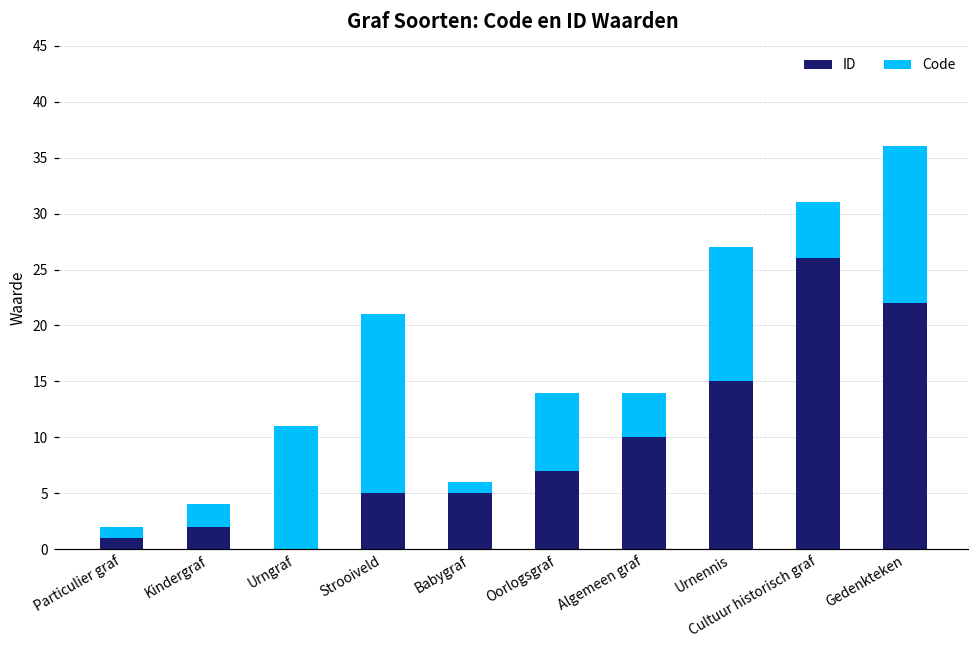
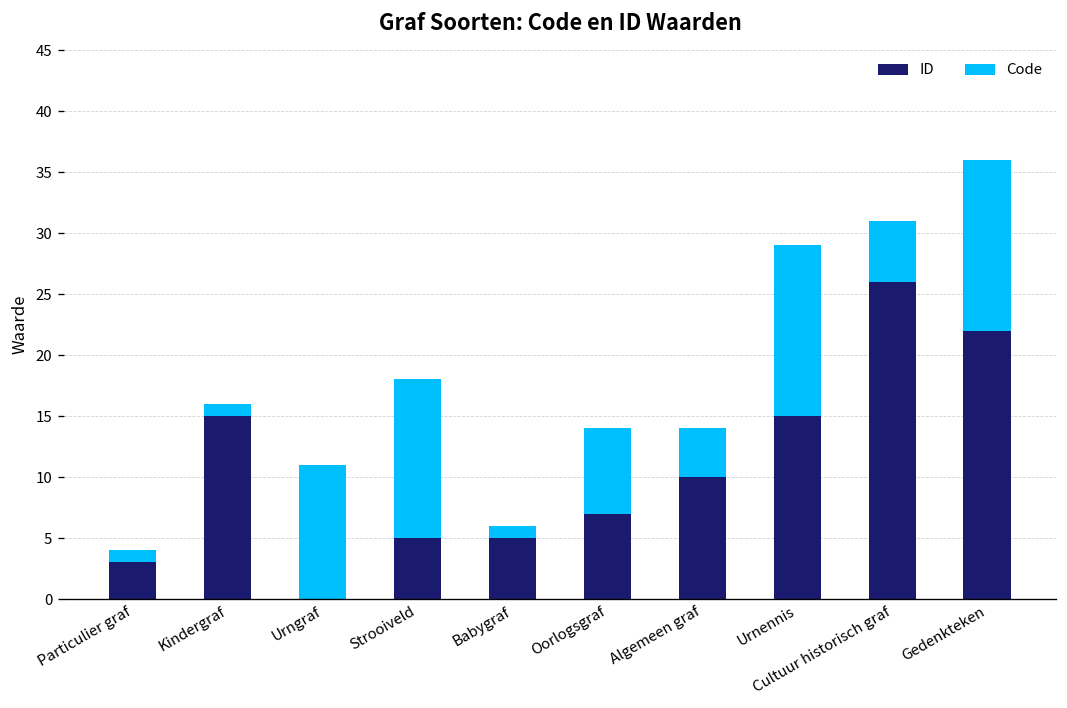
  {
    "ID": {
-     "Particulier graf": 1,
-     "Kindergraf": 2,
+     "Particulier graf": 3,
+     "Kindergraf": 15,
      "Urngraf": 0,
      "Strooiveld": 5,
      "Babygraf": 5,
      "Oorlogsgraf": 7,
      "Algemeen graf": 10,
      "Urnennis": 15,
      "Cultuur historisch graf": 26,
      "Gedenkteken": 22
    },
    "Code": {
      "Particulier graf": 1,
-     "Kindergraf": 2,
+     "Kindergraf": 1,
      "Urngraf": 11,
-     "Strooiveld": 16,
+     "Strooiveld": 13,
      "Babygraf": 1,
      "Oorlogsgraf": 7,
      "Algemeen graf": 4,
-     "Urnennis": 12,
+     "Urnennis": 14,
      "Cultuur historisch graf": 5,
      "Gedenkteken": 14
    }
  }
